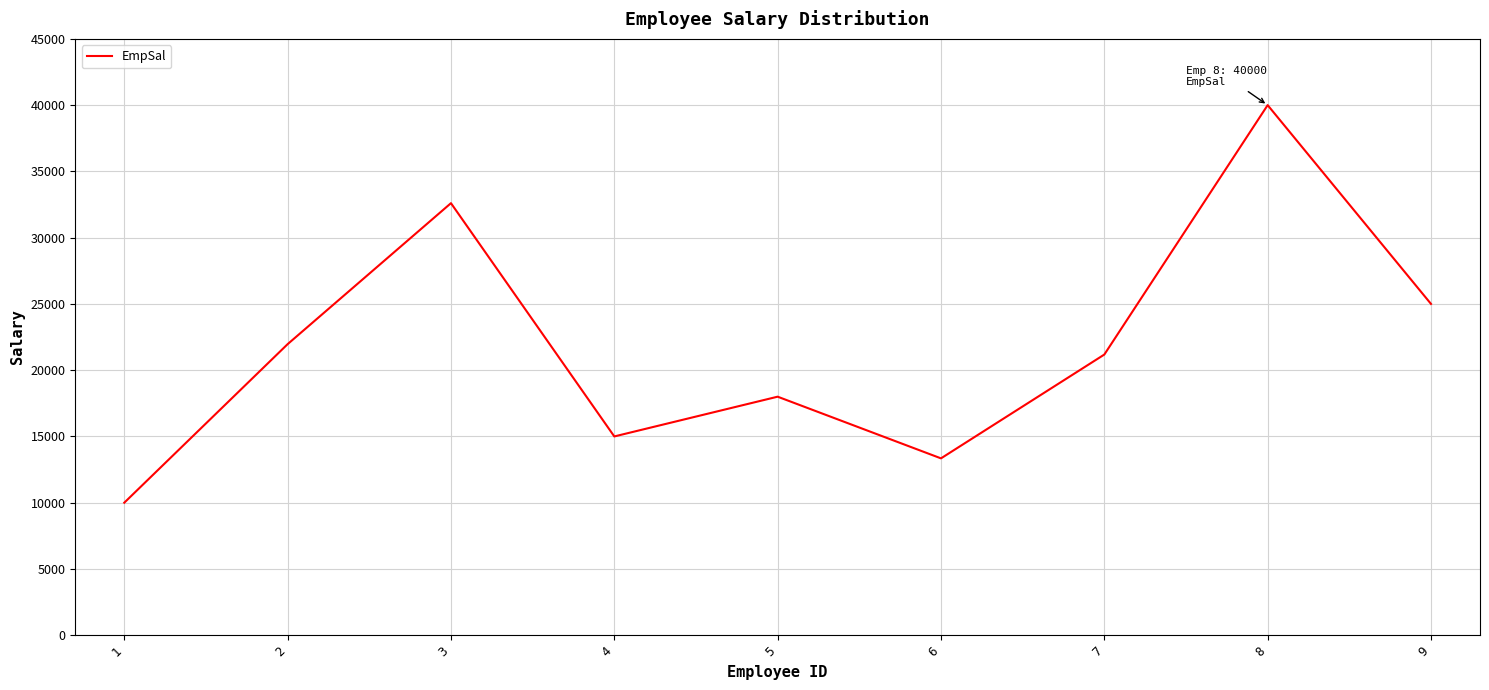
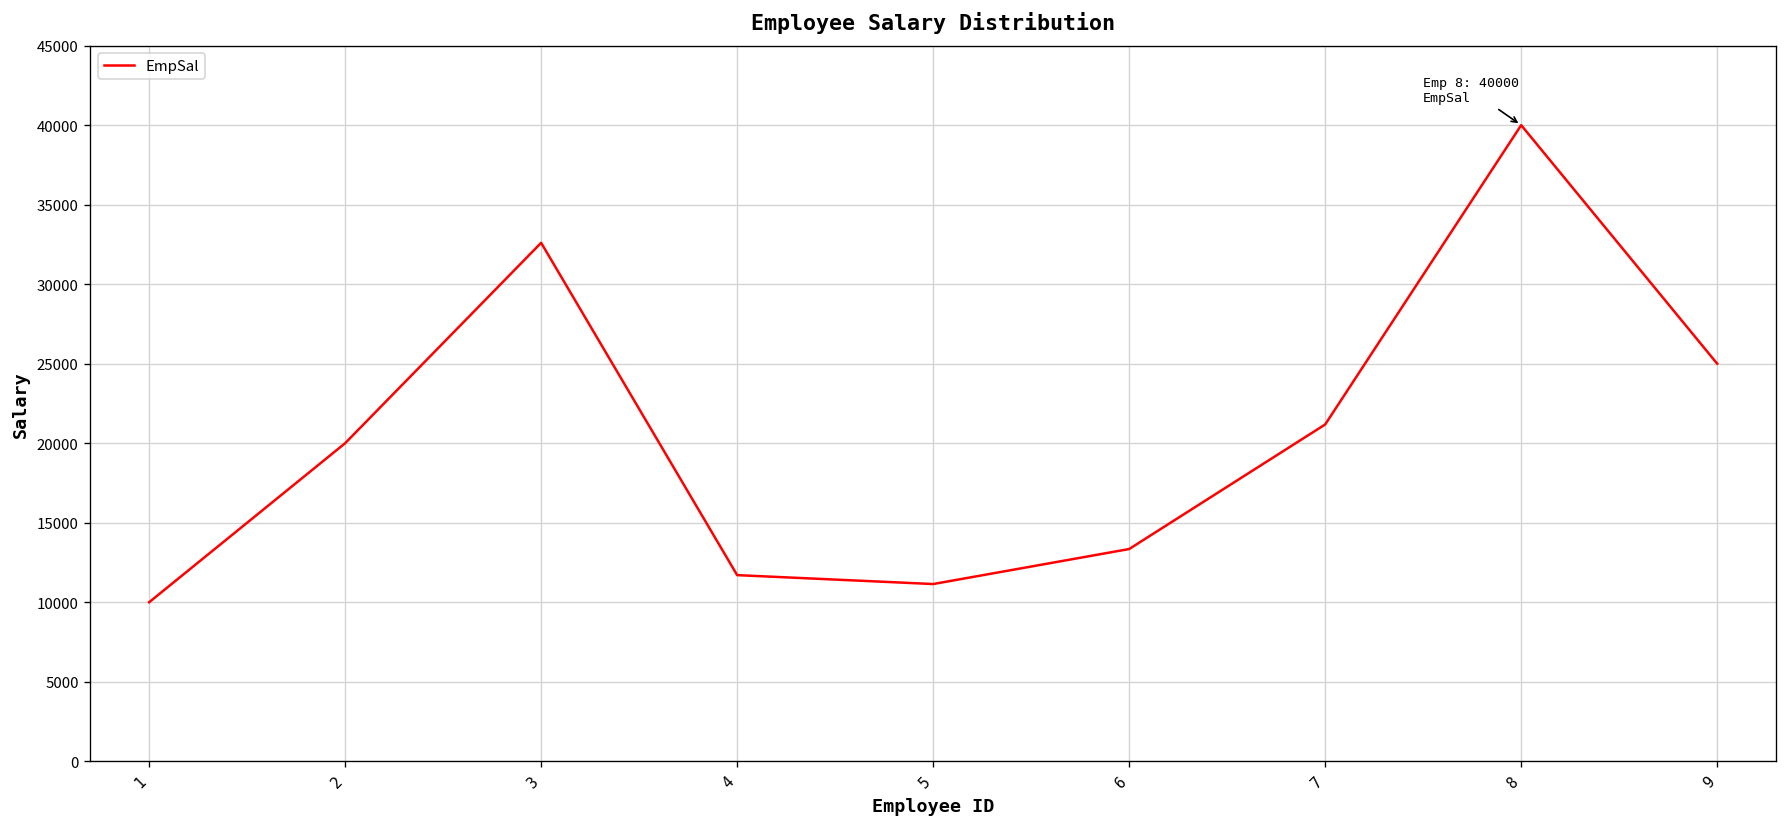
  {
    "1": 10000,
-   "2": 22000,
+   "2": 20000,
    "3": 32600,
-   "4": 15000,
-   "5": 18000,
+   "4": 11700,
+   "5": 11100,
    "6": 13300,
    "7": 21200,
    "9": 25000
  }
